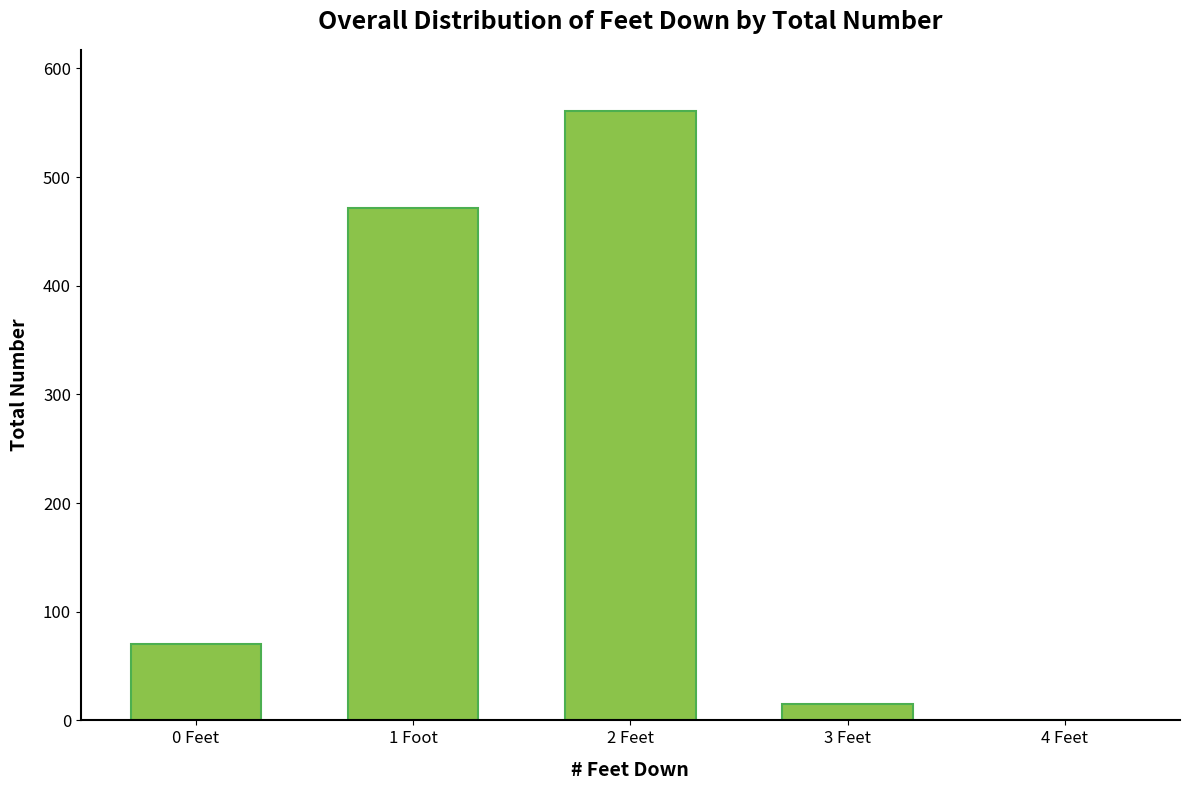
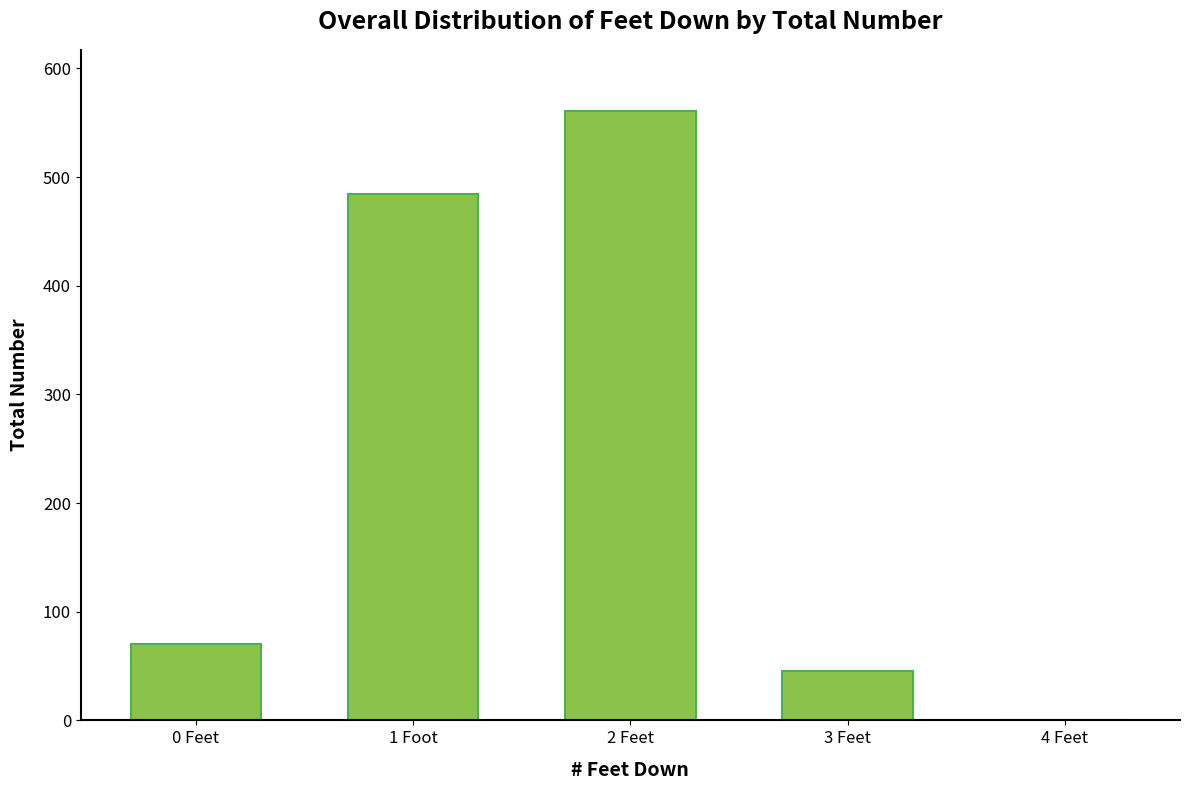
  {
    "0 Feet": 70,
-   "1 Foot": 472,
+   "1 Foot": 484,
    "2 Feet": 561,
-   "3 Feet": 15,
+   "3 Feet": 45,
    "4 Feet": 0
  }
